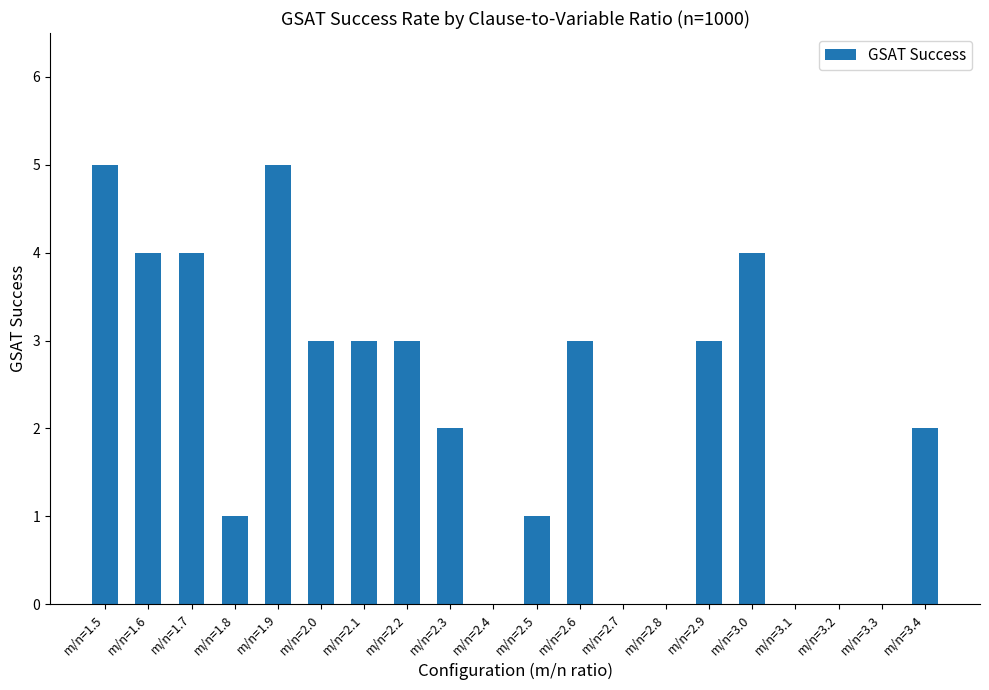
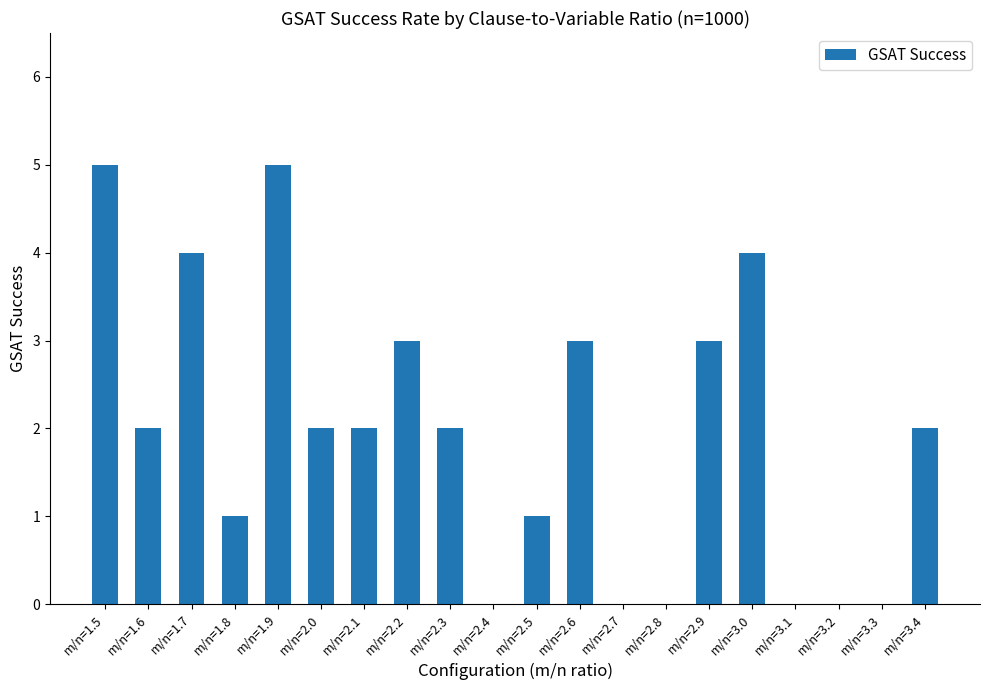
  {
    "m/n=1.5": 5,
-   "m/n=1.6": 4,
+   "m/n=1.6": 2,
    "m/n=1.7": 4,
    "m/n=1.8": 1,
    "m/n=1.9": 5,
-   "m/n=2.0": 3,
-   "m/n=2.1": 3,
+   "m/n=2.0": 2,
+   "m/n=2.1": 2,
    "m/n=2.2": 3,
    "m/n=2.3": 2,
    "m/n=2.4": 0,
    "m/n=2.5": 1,
    "m/n=2.6": 3,
    "m/n=2.7": 0,
    "m/n=2.8": 0,
    "m/n=2.9": 3,
    "m/n=3.0": 4,
    "m/n=3.1": 0,
    "m/n=3.2": 0,
    "m/n=3.3": 0,
    "m/n=3.4": 2
  }
